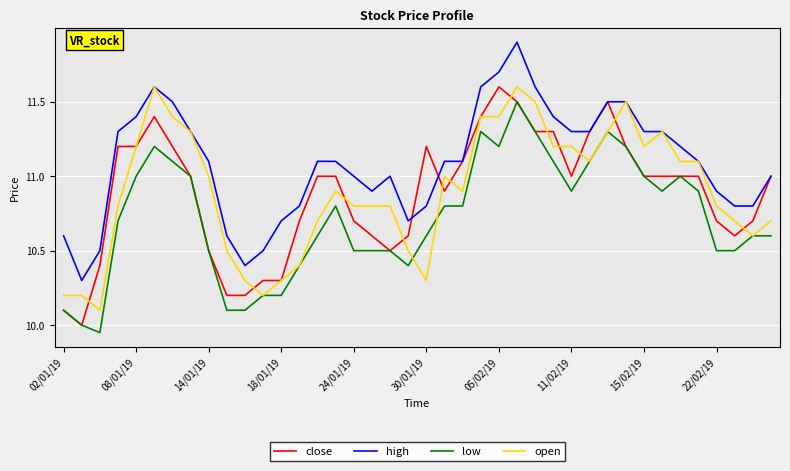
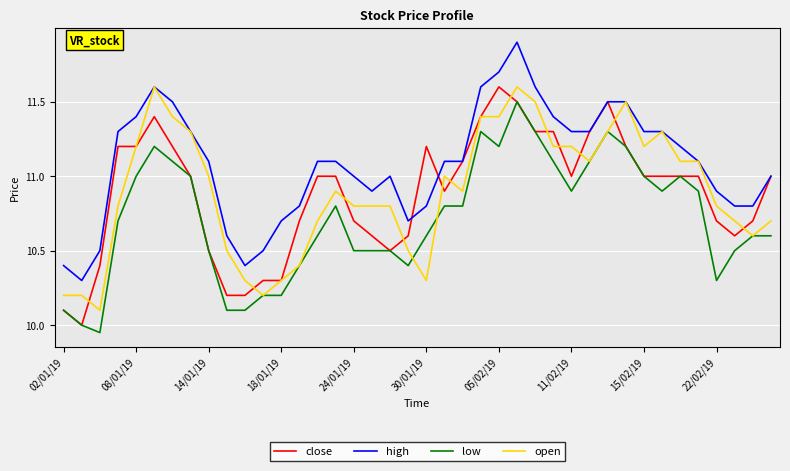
  {
    "close": {
      "24/01/19": 10.7,
      "30/01/19": 11.2,
      "05/02/19": 11.6,
      "11/02/19": 11.0,
      "22/02/19": 10.7
    },
    "high": {
-     "02/01/19": 10.6,
+     "02/01/19": 10.4,
      "08/01/19": 11.4,
      "14/01/19": 11.1,
      "18/01/19": 10.7,
      "24/01/19": 11.0,
      "30/01/19": 10.8,
      "05/02/19": 11.7,
      "11/02/19": 11.3,
      "15/02/19": 11.3,
      "22/02/19": 10.9
    },
    "low": {
      "08/01/19": 11.0,
      "18/01/19": 10.2,
      "24/01/19": 10.5,
      "30/01/19": 10.6,
      "05/02/19": 11.2,
      "11/02/19": 10.9,
-     "22/02/19": 10.5
+     "22/02/19": 10.3
    },
    "open": {
      "02/01/19": 10.2,
      "14/01/19": 11.0,
      "24/01/19": 10.8,
      "30/01/19": 10.3,
      "05/02/19": 11.4,
      "11/02/19": 11.2,
      "15/02/19": 11.2,
      "22/02/19": 10.8
    }
  }
